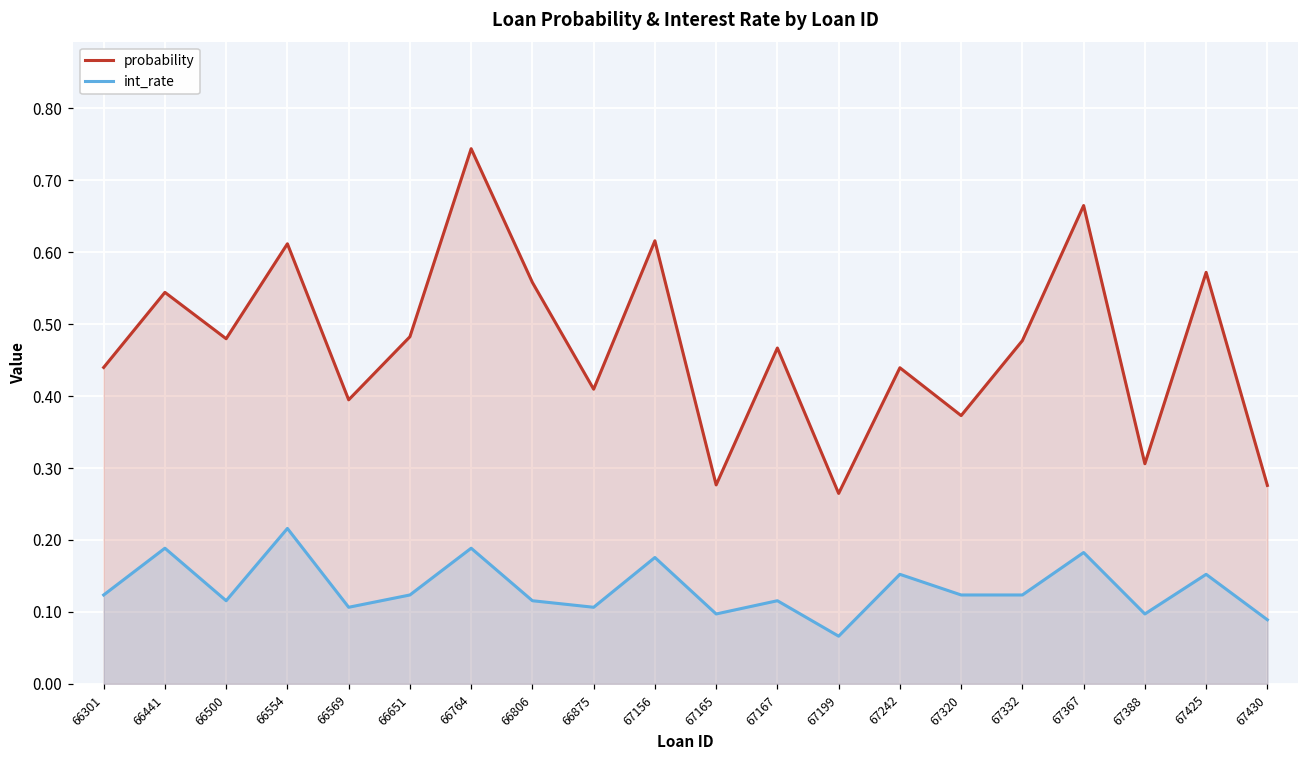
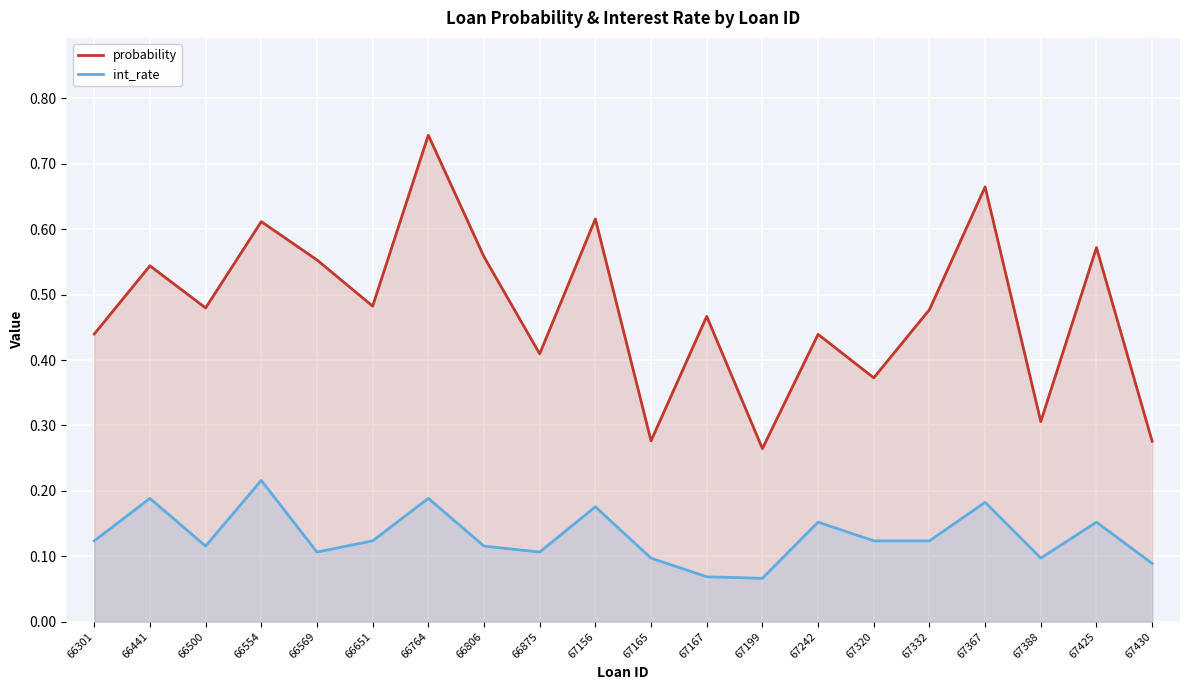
  {
    "probability": {
      "66301": 0.44,
      "66441": 0.54,
      "66500": 0.48,
      "66554": 0.61,
-     "66569": 0.39,
+     "66569": 0.55,
      "66651": 0.48,
      "66764": 0.74,
      "66806": 0.56,
      "66875": 0.41,
      "67156": 0.62,
      "67165": 0.28,
      "67167": 0.47,
      "67199": 0.26,
      "67242": 0.44,
      "67320": 0.37,
      "67332": 0.48,
      "67367": 0.66,
      "67388": 0.31,
      "67425": 0.57,
      "67430": 0.28
    },
    "int_rate": {
      "66301": 0.12,
      "66441": 0.19,
      "66500": 0.12,
      "66554": 0.22,
      "66569": 0.11,
      "66651": 0.12,
      "66764": 0.19,
      "66806": 0.12,
      "66875": 0.11,
      "67156": 0.18,
      "67165": 0.10,
-     "67167": 0.12,
+     "67167": 0.07,
      "67199": 0.07,
      "67242": 0.15,
      "67320": 0.12,
      "67332": 0.12,
      "67367": 0.18,
      "67388": 0.10,
      "67425": 0.15,
      "67430": 0.09
    }
  }
